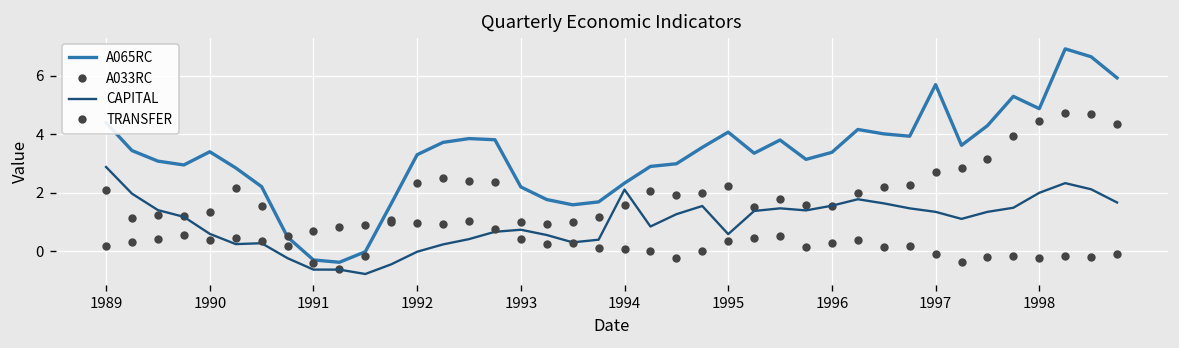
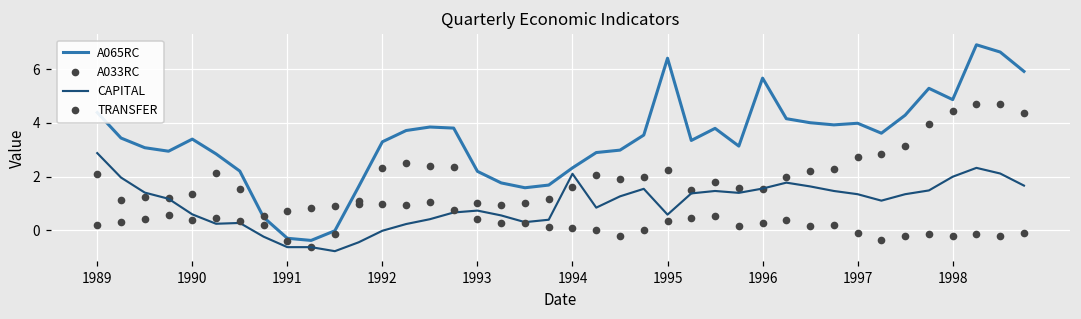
  {
    "A065RC": {
      "1990": 3.4,
      "1992": 3.3,
      "1993": 2.2,
      "1994": 2.3,
-     "1995": 4.1,
-     "1996": 3.4,
-     "1997": 5.7,
+     "1995": 6.4,
+     "1996": 5.7,
+     "1997": 4.0,
      "1998": 4.9
    },
    "CAPITAL": {
      "1989": 2.9,
      "1990": 0.6,
      "1991": -0.6,
      "1992": 0.0,
      "1993": 0.7,
      "1994": 2.1,
      "1995": 0.6,
      "1997": 1.4,
      "1998": 2.0
    }
  }
